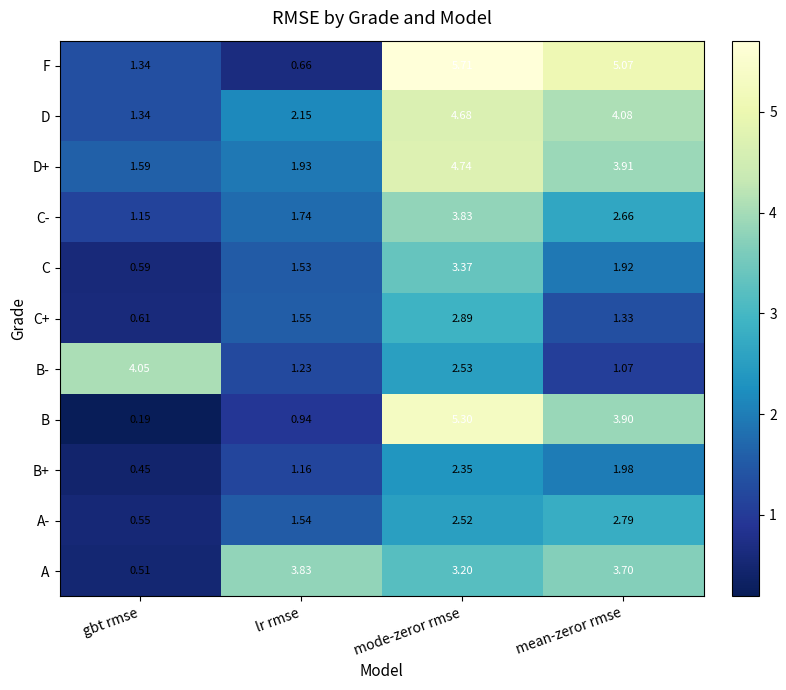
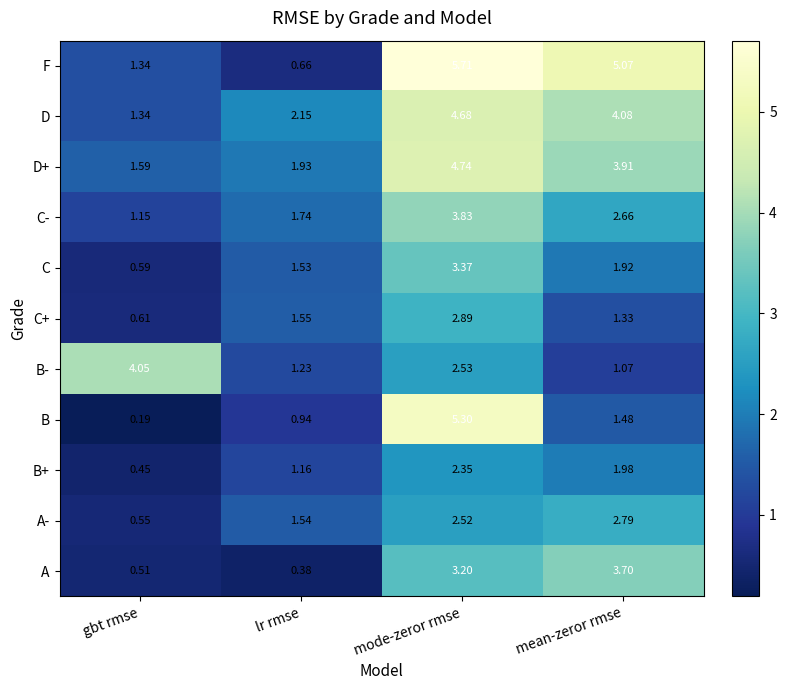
  {
    "F": {
      "gbt rmse": 1.34,
      "lr rmse": 0.66,
      "mean-zeror rmse": 5.07
    },
    "D": {
      "gbt rmse": 1.34,
      "lr rmse": 2.15,
      "mode-zeror rmse": 4.68,
      "mean-zeror rmse": 4.08
    },
    "D+": {
      "gbt rmse": 1.59,
      "lr rmse": 1.93,
      "mode-zeror rmse": 4.74,
      "mean-zeror rmse": 3.91
    },
    "C-": {
      "gbt rmse": 1.15,
      "lr rmse": 1.74,
      "mode-zeror rmse": 3.83,
      "mean-zeror rmse": 2.66
    },
    "C": {
      "gbt rmse": 0.59,
      "lr rmse": 1.53,
      "mode-zeror rmse": 3.37,
      "mean-zeror rmse": 1.92
    },
    "C+": {
      "gbt rmse": 0.61,
      "lr rmse": 1.55,
      "mode-zeror rmse": 2.89,
      "mean-zeror rmse": 1.33
    },
    "B-": {
      "gbt rmse": 4.05,
      "lr rmse": 1.23,
      "mode-zeror rmse": 2.53,
      "mean-zeror rmse": 1.07
    },
    "B": {
      "gbt rmse": 0.19,
      "lr rmse": 0.94,
      "mode-zeror rmse": 5.30,
-     "mean-zeror rmse": 3.90
+     "mean-zeror rmse": 1.48
    },
    "B+": {
      "gbt rmse": 0.45,
      "lr rmse": 1.16,
      "mode-zeror rmse": 2.35,
      "mean-zeror rmse": 1.98
    },
    "A-": {
      "gbt rmse": 0.55,
      "lr rmse": 1.54,
      "mode-zeror rmse": 2.52,
      "mean-zeror rmse": 2.79
    },
    "A": {
      "gbt rmse": 0.51,
-     "lr rmse": 3.83,
+     "lr rmse": 0.38,
      "mode-zeror rmse": 3.20,
      "mean-zeror rmse": 3.70
    }
  }
